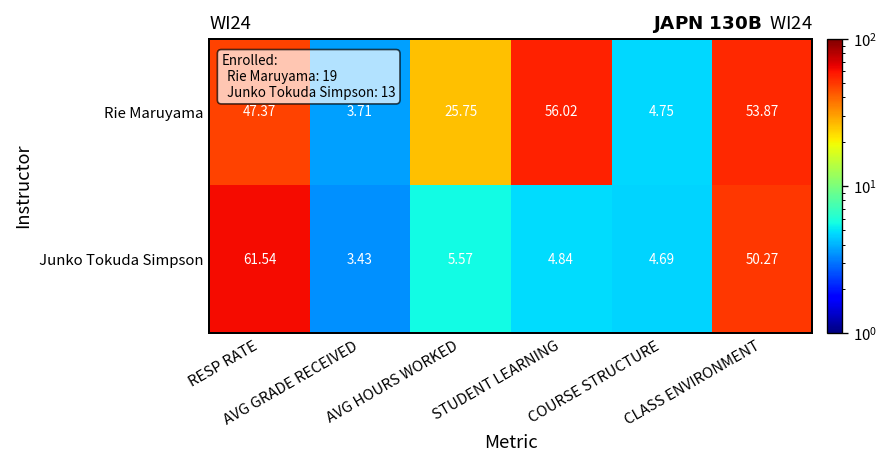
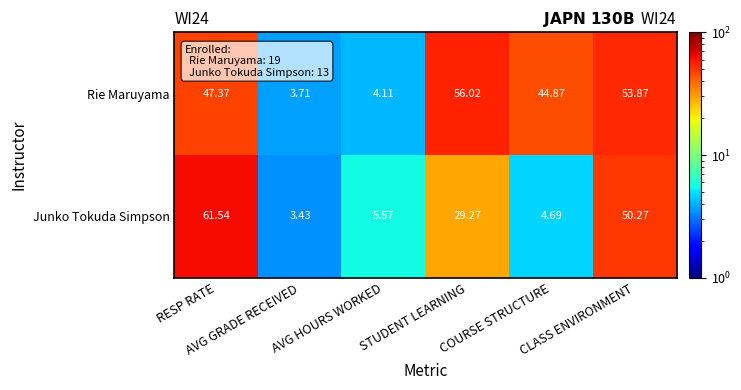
  {
    "Rie Maruyama": {
-     "AVG HOURS WORKED": 25.75,
-     "COURSE STRUCTURE": 4.75
+     "AVG HOURS WORKED": 4.11,
+     "COURSE STRUCTURE": 44.87
    },
    "Junko Tokuda Simpson": {
-     "STUDENT LEARNING": 4.84
+     "STUDENT LEARNING": 29.27
    }
  }
